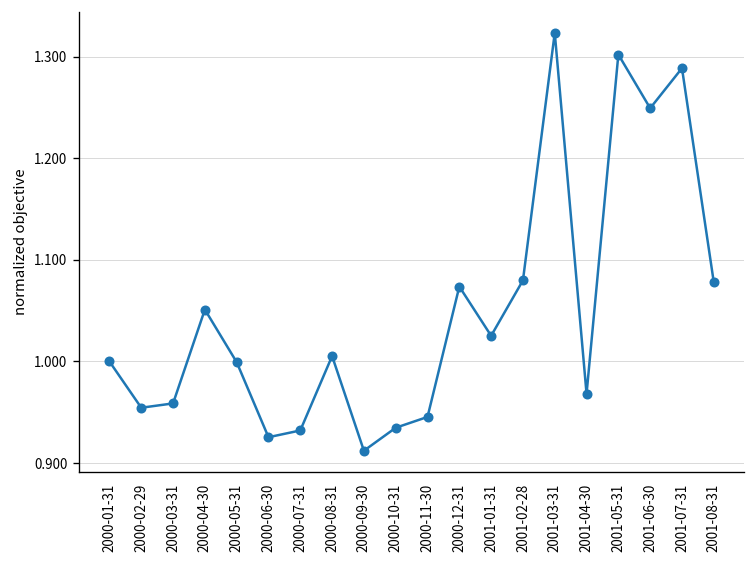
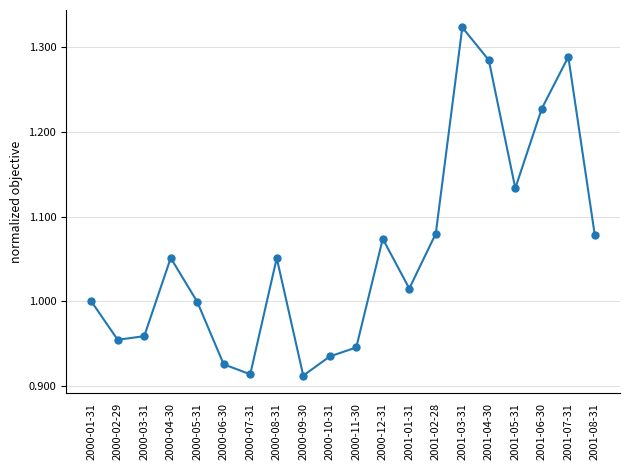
  {
    "2000-01-31": 1.00,
    "2000-02-29": 0.95,
    "2000-03-31": 0.96,
    "2000-04-30": 1.05,
    "2000-05-31": 1.00,
    "2000-06-30": 0.93,
-   "2000-07-31": 0.93,
-   "2000-08-31": 1.01,
+   "2000-07-31": 0.91,
+   "2000-08-31": 1.05,
    "2000-09-30": 0.91,
    "2000-10-31": 0.93,
    "2000-11-30": 0.95,
    "2000-12-31": 1.07,
-   "2001-01-31": 1.03,
+   "2001-01-31": 1.02,
    "2001-02-28": 1.08,
    "2001-03-31": 1.32,
-   "2001-04-30": 0.97,
-   "2001-05-31": 1.30,
-   "2001-06-30": 1.25,
+   "2001-04-30": 1.28,
+   "2001-05-31": 1.13,
+   "2001-06-30": 1.23,
    "2001-07-31": 1.29,
    "2001-08-31": 1.08
  }
